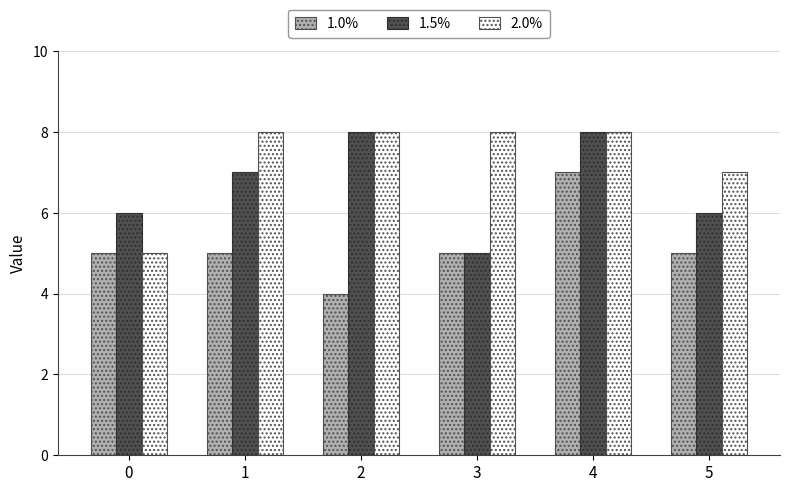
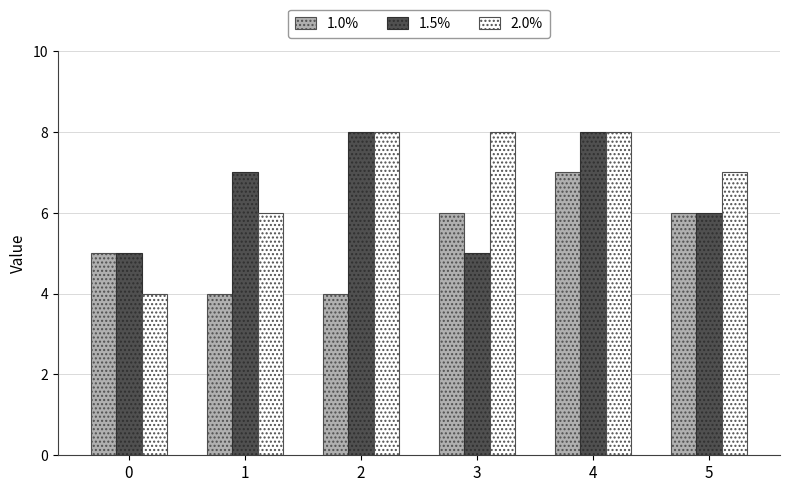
  {
    "1.0%": {
      "0": 5,
-     "1": 5,
+     "1": 4,
      "2": 4,
-     "3": 5,
+     "3": 6,
      "4": 7,
-     "5": 5
+     "5": 6
    },
    "1.5%": {
-     "0": 6,
+     "0": 5,
      "1": 7,
      "2": 8,
      "3": 5,
      "4": 8,
      "5": 6
    },
    "2.0%": {
-     "0": 5,
-     "1": 8,
+     "0": 4,
+     "1": 6,
      "2": 8,
      "3": 8,
      "4": 8,
      "5": 7
    }
  }
